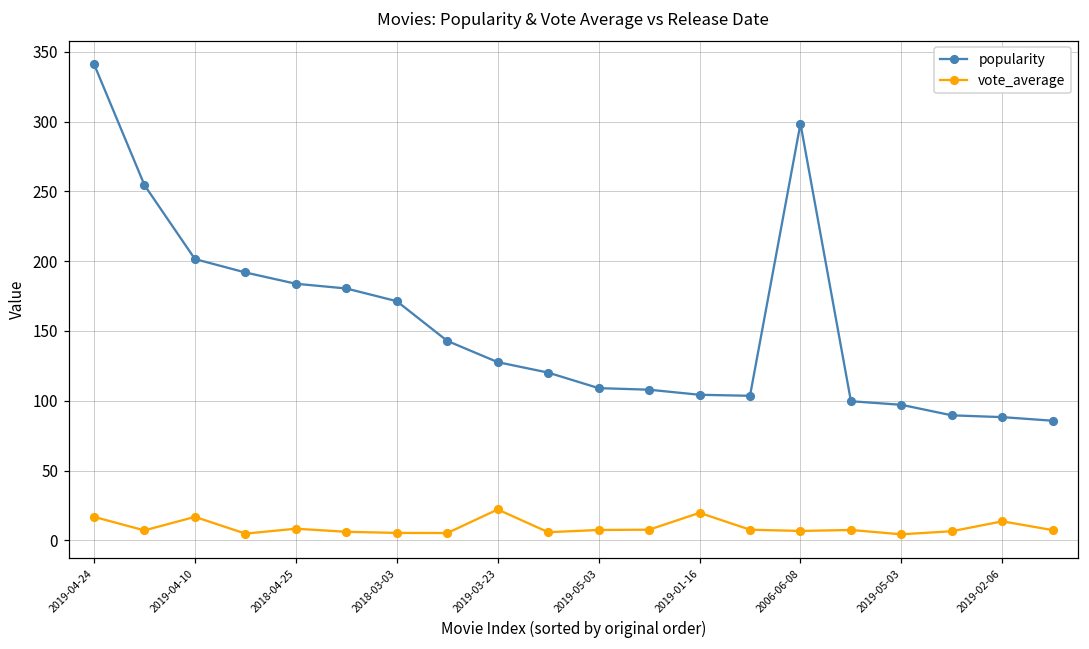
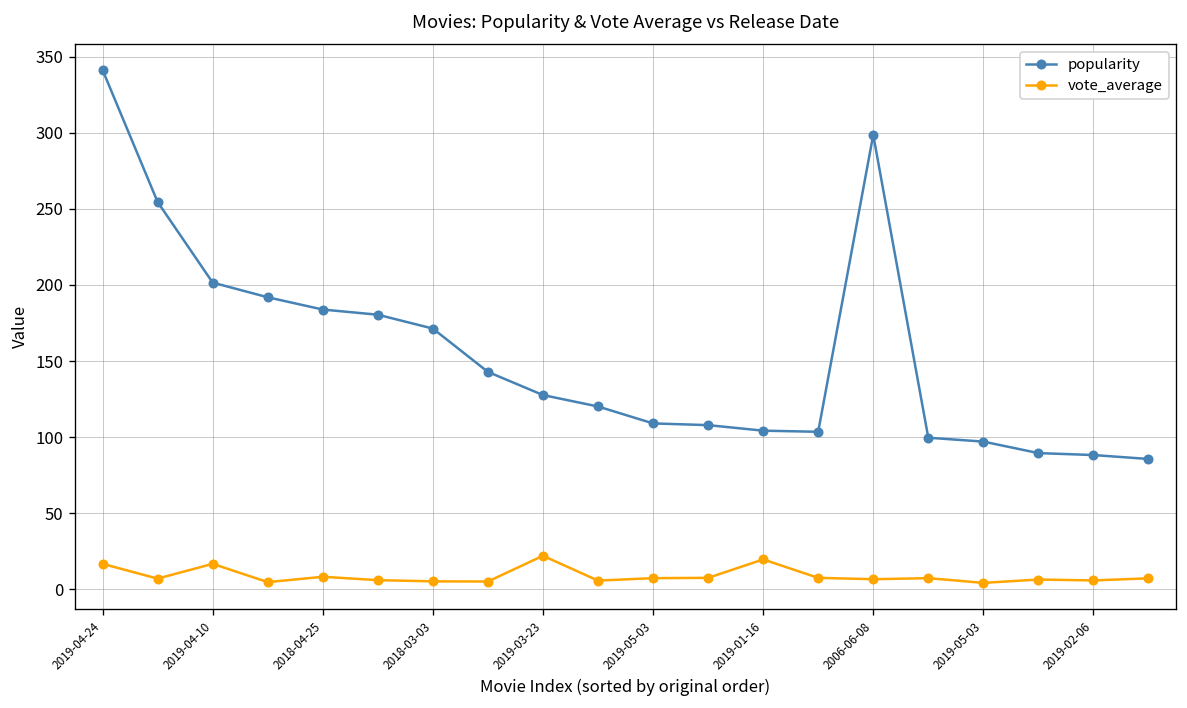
  {
    "popularity": {
      "2019-04-24": 341,
      "2019-04-10": 202,
      "2018-04-25": 184,
      "2018-03-03": 171,
      "2019-03-23": 128,
      "2019-01-16": 104,
      "2006-06-08": 299,
      "2019-02-06": 88
    },
    "vote_average": {
      "2019-04-24": 17,
      "2019-04-10": 17,
      "2018-04-25": 8,
      "2018-03-03": 5,
      "2019-03-23": 22,
      "2019-01-16": 20,
      "2006-06-08": 7,
-     "2019-02-06": 14
+     "2019-02-06": 6
    }
  }
